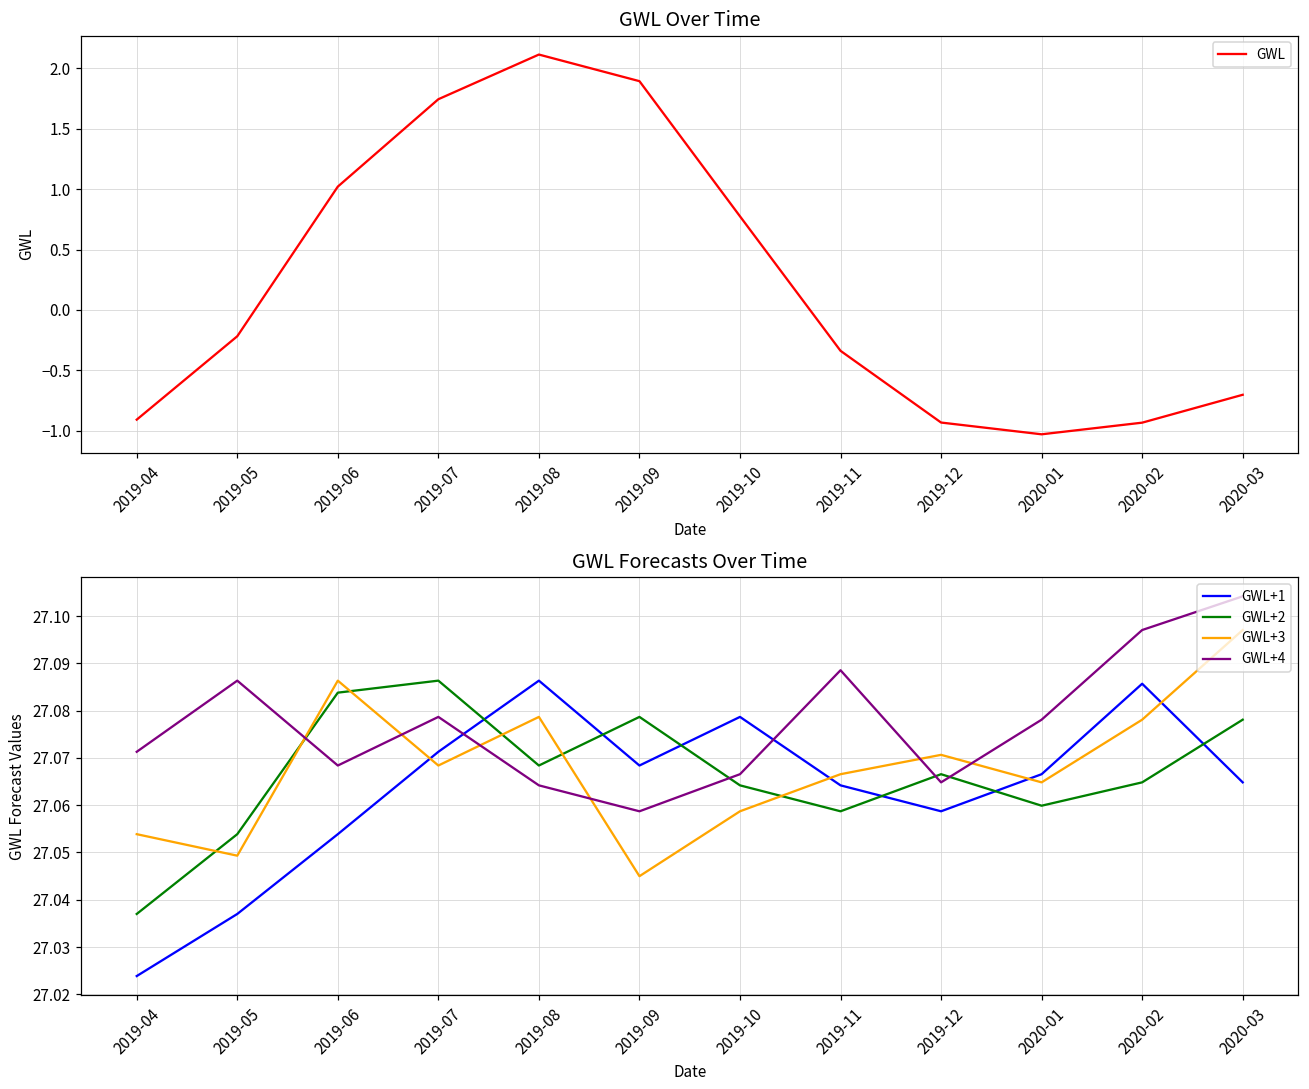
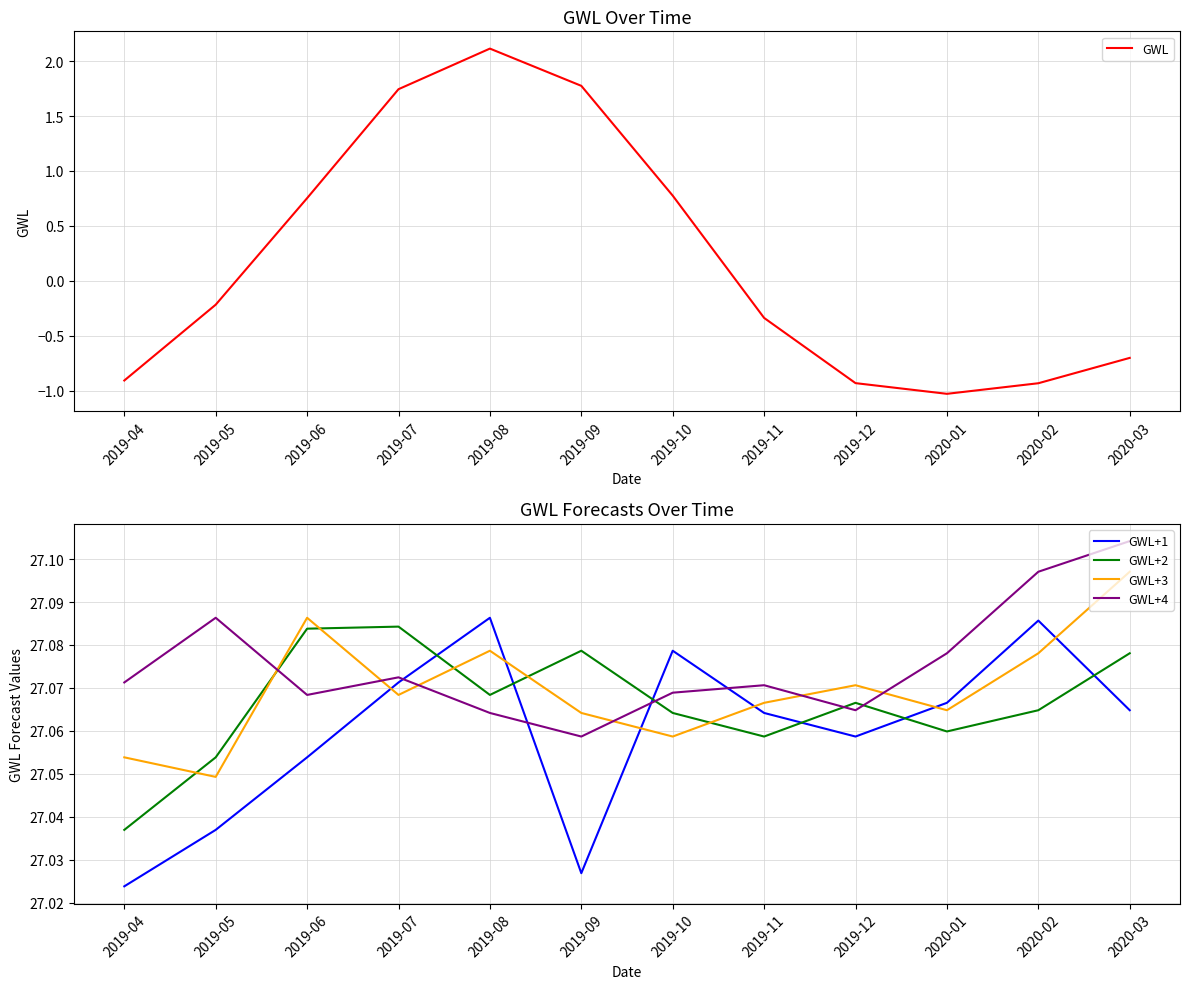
  {
    "GWL Over Time": {
      "2019-04": -0.91,
      "2019-05": -0.22,
-     "2019-06": 1.02,
+     "2019-06": 0.75,
      "2019-07": 1.74,
      "2019-08": 2.11,
-     "2019-09": 1.89,
+     "2019-09": 1.78,
      "2019-10": 0.78,
      "2019-11": -0.34,
      "2019-12": -0.93,
      "2020-01": -1.03,
      "2020-02": -0.93,
      "2020-03": -0.70
    },
    "GWL Forecasts Over Time": {
      "GWL+1": {
        "2019-04": 27.024,
        "2019-05": 27.037,
        "2019-06": 27.054,
        "2019-07": 27.071,
        "2019-08": 27.086,
-       "2019-09": 27.068,
+       "2019-09": 27.027,
        "2019-10": 27.079,
        "2019-11": 27.064,
        "2019-12": 27.059,
        "2020-01": 27.067,
        "2020-02": 27.086,
        "2020-03": 27.065
      },
      "GWL+2": {
        "2019-04": 27.037,
        "2019-05": 27.054,
        "2019-06": 27.084,
-       "2019-07": 27.086,
+       "2019-07": 27.084,
        "2019-08": 27.068,
        "2019-09": 27.079,
        "2019-10": 27.064,
        "2019-11": 27.059,
        "2019-12": 27.067,
        "2020-01": 27.060,
        "2020-02": 27.065,
        "2020-03": 27.078
      },
      "GWL+3": {
        "2019-04": 27.054,
        "2019-05": 27.049,
        "2019-06": 27.086,
        "2019-07": 27.068,
        "2019-08": 27.079,
-       "2019-09": 27.045,
+       "2019-09": 27.064,
        "2019-10": 27.059,
        "2019-11": 27.067,
        "2019-12": 27.071,
        "2020-01": 27.065,
        "2020-02": 27.078
      },
      "GWL+4": {
        "2019-04": 27.071,
        "2019-05": 27.086,
        "2019-06": 27.068,
-       "2019-07": 27.079,
+       "2019-07": 27.072,
        "2019-08": 27.064,
        "2019-09": 27.059,
-       "2019-10": 27.067,
-       "2019-11": 27.089,
+       "2019-10": 27.069,
+       "2019-11": 27.071,
        "2019-12": 27.065,
        "2020-01": 27.078,
        "2020-02": 27.097
      }
    }
  }
